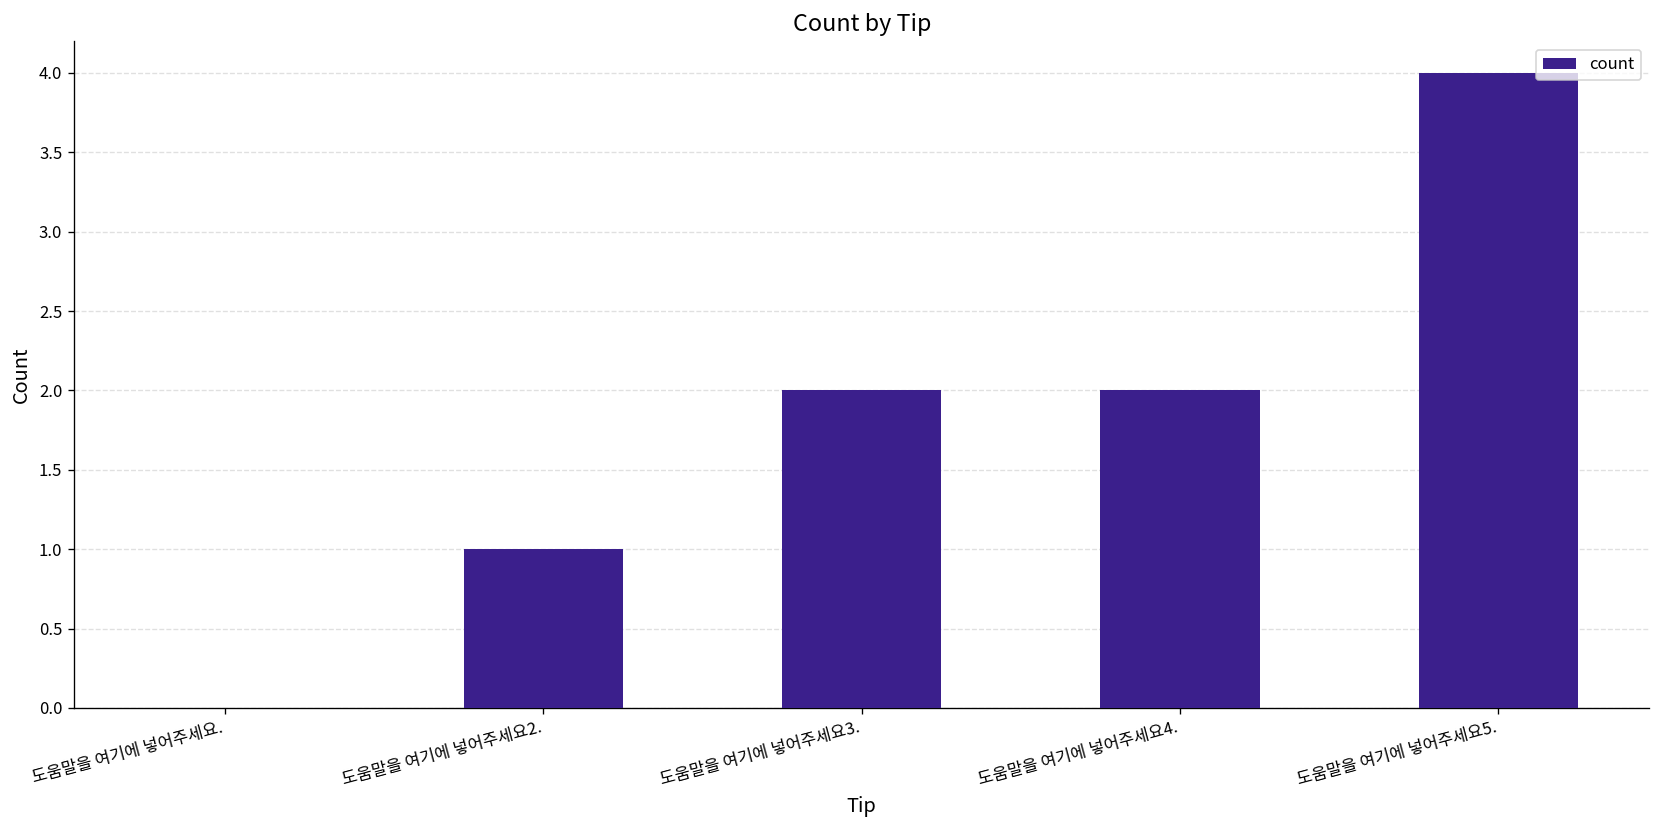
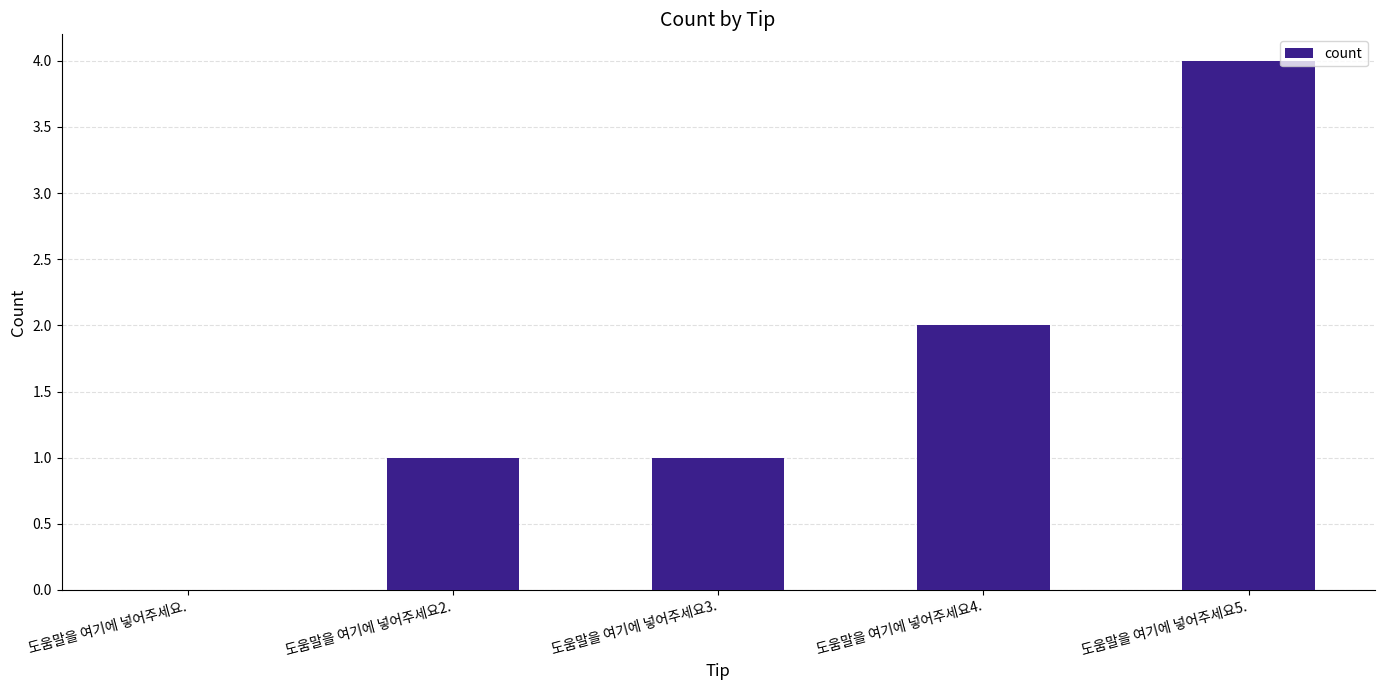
  {
    "도움말을 여기에 넣어주세요.": 0,
    "도움말을 여기에 넣어주세요2.": 1,
-   "도움말을 여기에 넣어주세요3.": 2,
+   "도움말을 여기에 넣어주세요3.": 1,
    "도움말을 여기에 넣어주세요4.": 2,
    "도움말을 여기에 넣어주세요5.": 4
  }
